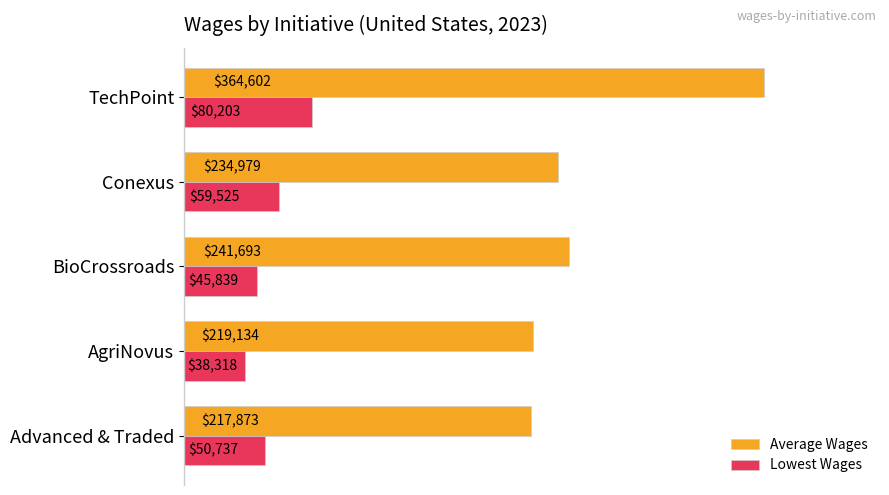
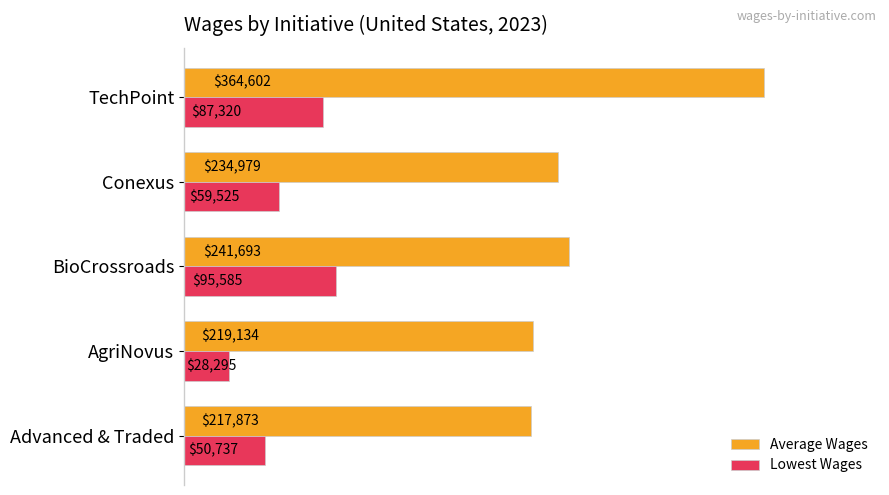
  {
    "Average Wages": {
      "TechPoint": "$364,602",
      "Conexus": "$234,979",
      "BioCrossroads": "$241,693",
      "AgriNovus": "$219,134",
      "Advanced & Traded": "$217,873"
    },
    "Lowest Wages": {
-     "TechPoint": "$80,203",
+     "TechPoint": "$87,320",
      "Conexus": "$59,525",
-     "BioCrossroads": "$45,839",
-     "AgriNovus": "$38,318",
+     "BioCrossroads": "$95,585",
+     "AgriNovus": "$28,295",
      "Advanced & Traded": "$50,737"
    }
  }
